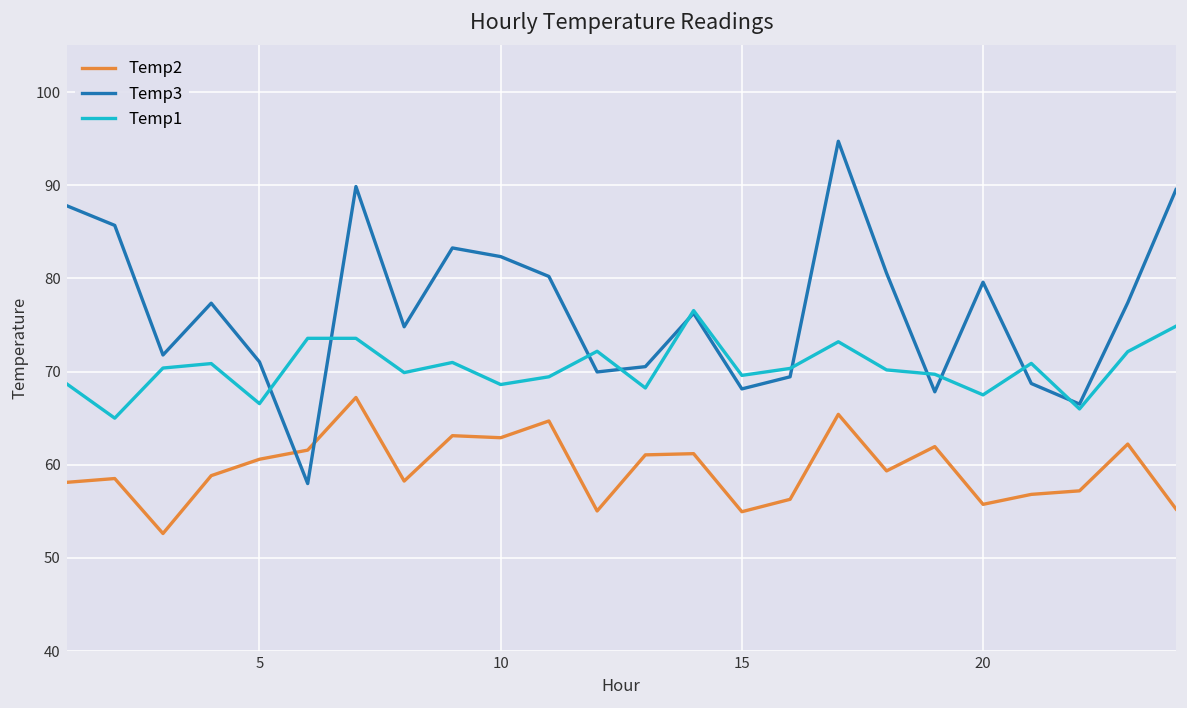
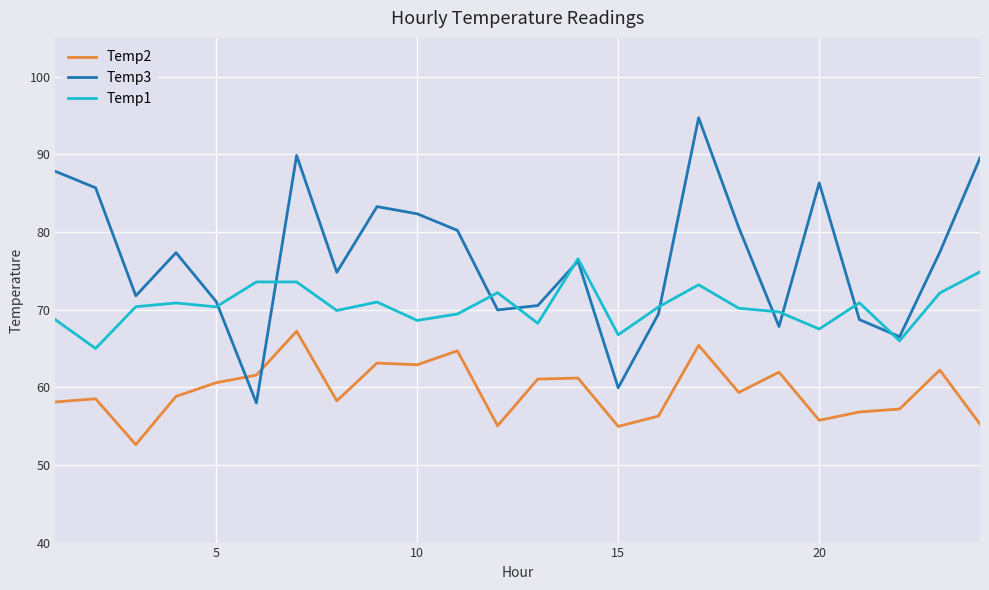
  {
    "Temp2": {
      "5": 61,
      "10": 63,
      "15": 55,
      "20": 56
    },
    "Temp3": {
      "5": 71,
      "10": 82,
-     "15": 68,
-     "20": 80
+     "15": 60,
+     "20": 86
    },
    "Temp1": {
-     "5": 67,
+     "5": 70,
      "10": 69,
-     "15": 70,
+     "15": 67,
      "20": 68
    }
  }
